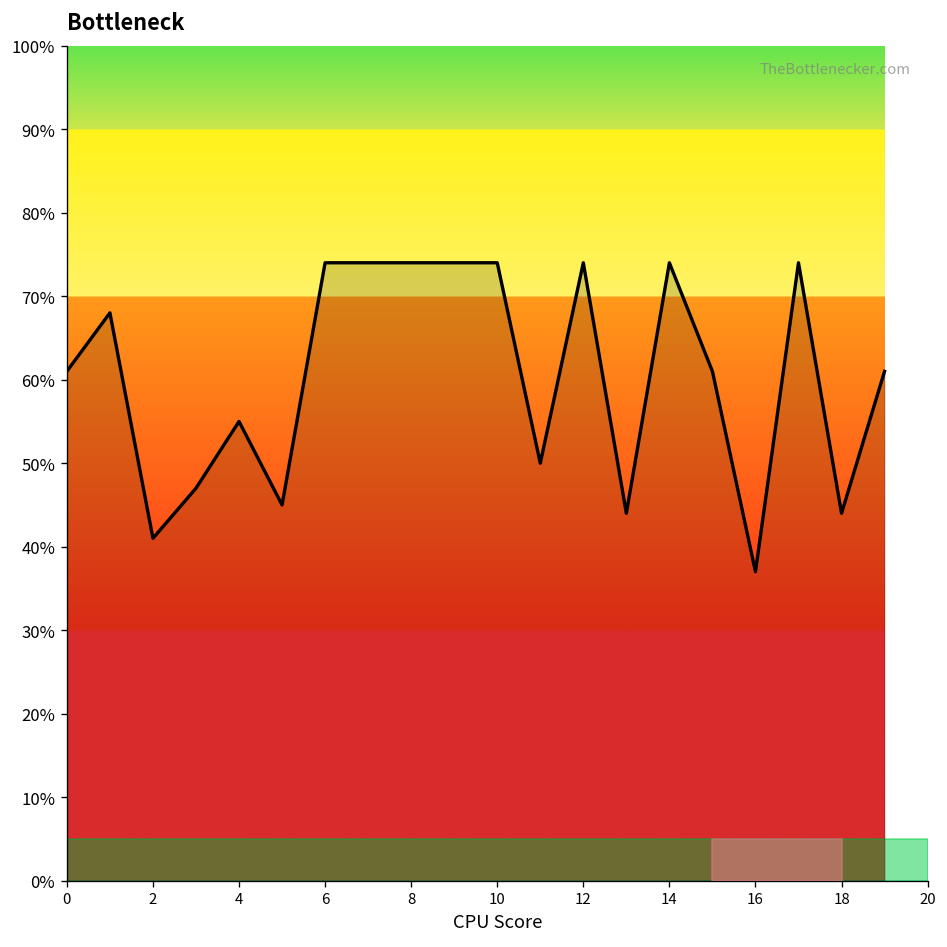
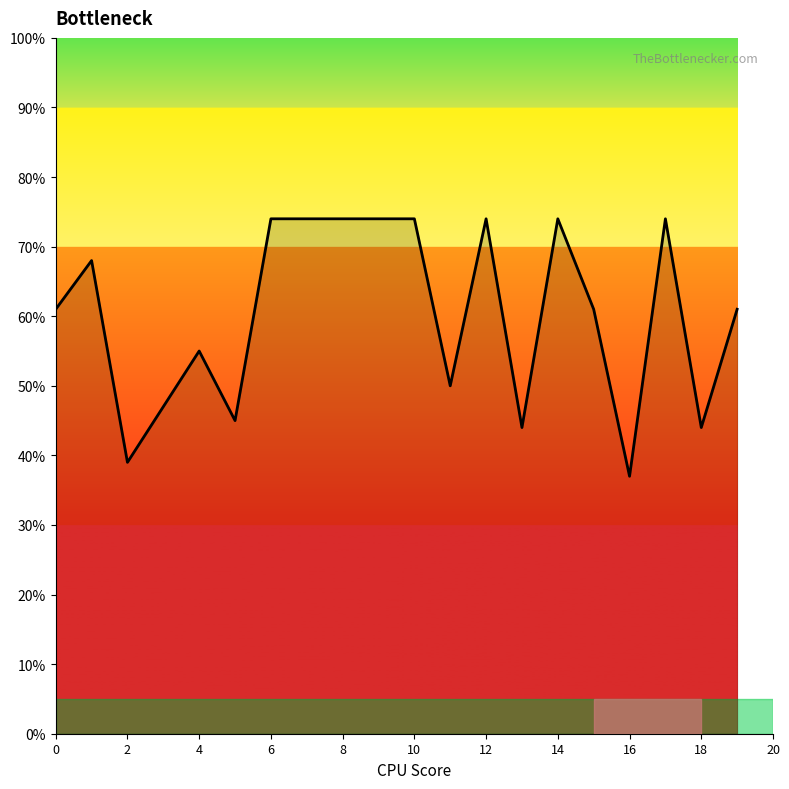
  {
    "0": "61%",
-   "2": "41%",
+   "2": "39%",
    "4": "55%",
    "6": "74%",
    "8": "74%",
    "10": "74%",
    "12": "74%",
    "14": "74%",
    "16": "37%",
    "18": "44%"
  }
